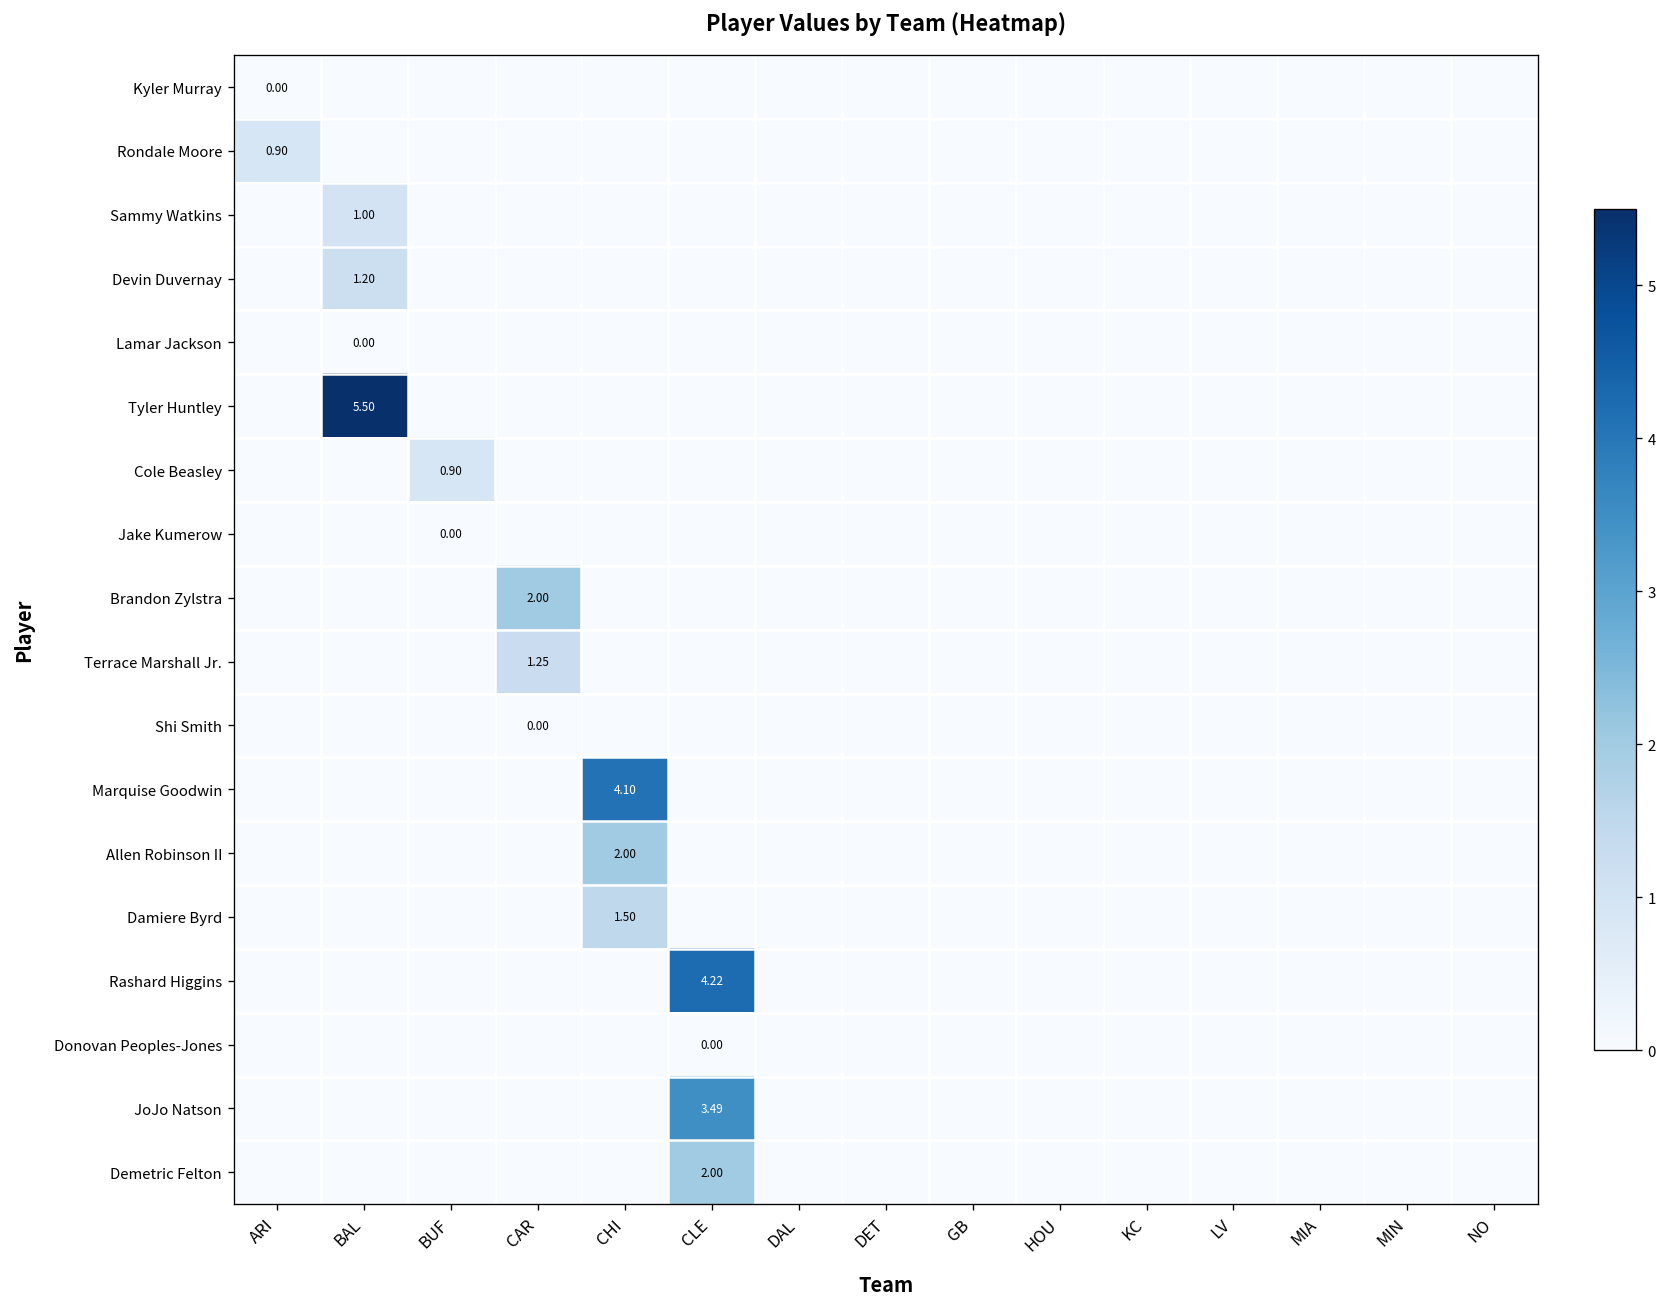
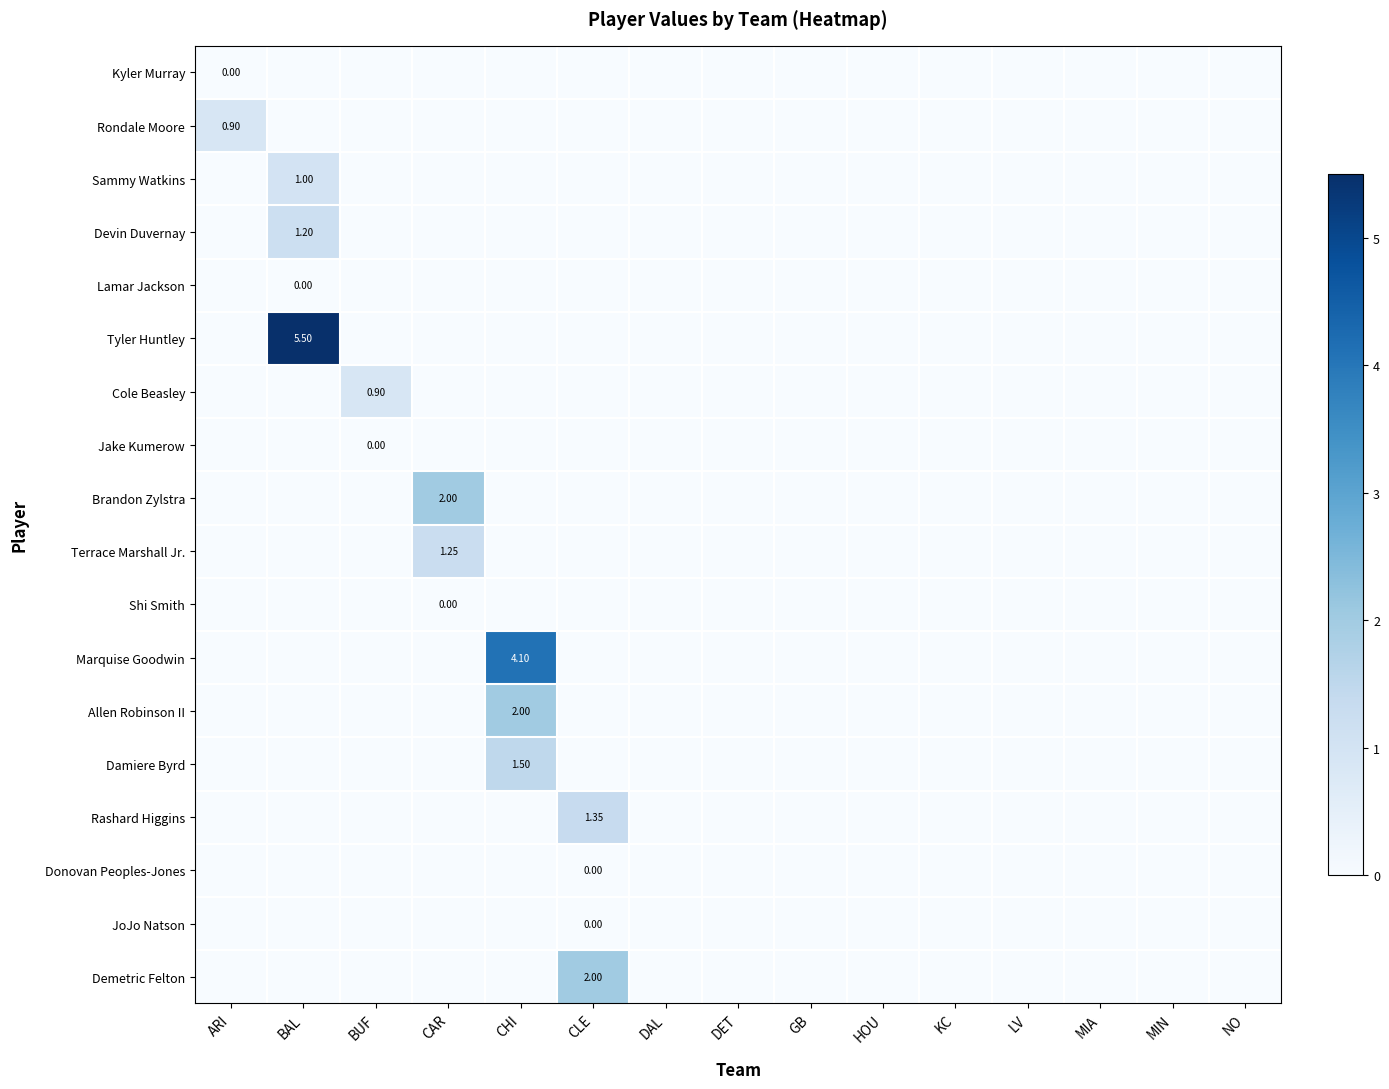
  {
    "Kyler Murray": {
      "ARI": 0.00
    },
    "Rondale Moore": {
      "ARI": 0.90
    },
    "Sammy Watkins": {
      "BAL": 1.00
    },
    "Devin Duvernay": {
      "BAL": 1.20
    },
    "Lamar Jackson": {
      "BAL": 0.00
    },
    "Tyler Huntley": {
      "BAL": 5.50
    },
    "Cole Beasley": {
      "BUF": 0.90
    },
    "Jake Kumerow": {
      "BUF": 0.00
    },
    "Brandon Zylstra": {
      "CAR": 2.00
    },
    "Terrace Marshall Jr.": {
      "CAR": 1.25
    },
    "Shi Smith": {
      "CAR": 0.00
    },
    "Marquise Goodwin": {
      "CHI": 4.10
    },
    "Allen Robinson II": {
      "CHI": 2.00
    },
    "Damiere Byrd": {
      "CHI": 1.50
    },
    "Rashard Higgins": {
-     "CLE": 4.22
+     "CLE": 1.35
    },
    "Donovan Peoples-Jones": {
      "CLE": 0.00
    },
    "JoJo Natson": {
-     "CLE": 3.49
+     "CLE": 0.00
    },
    "Demetric Felton": {
      "CLE": 2.00
    }
  }
